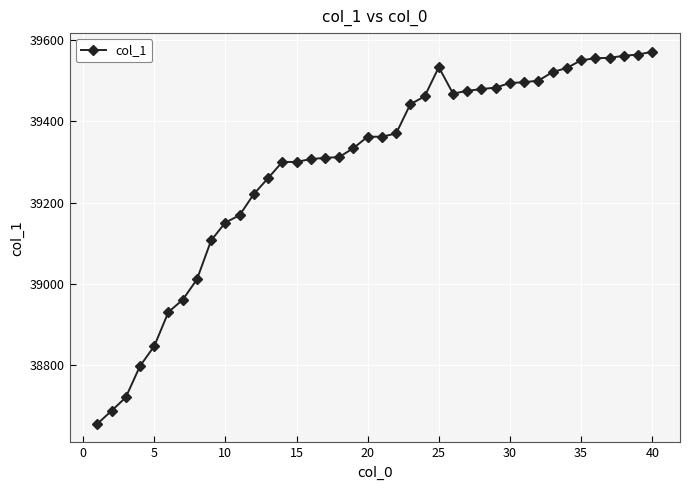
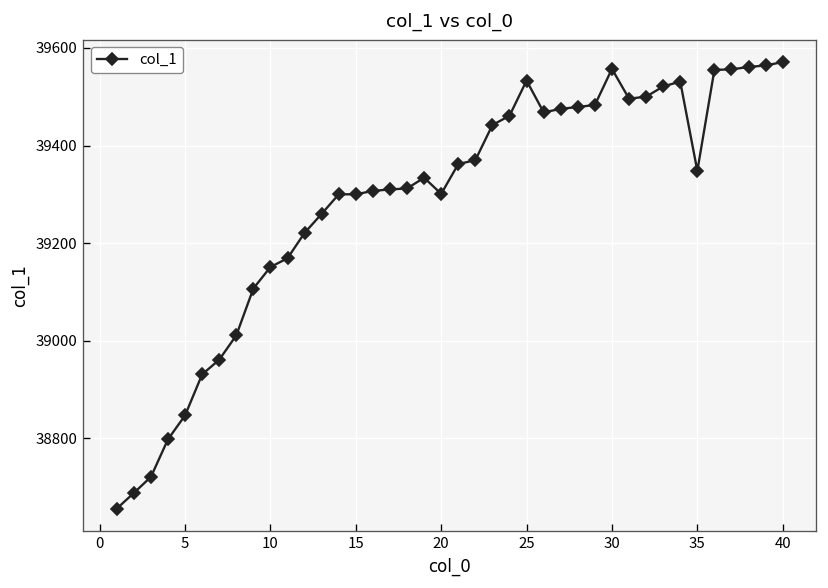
  {
    "5": 38850,
    "10": 39150,
    "15": 39300,
-   "20": 39360,
+   "20": 39300,
    "25": 39530,
-   "30": 39490,
-   "35": 39550,
+   "30": 39560,
+   "35": 39350,
    "40": 39570
  }
